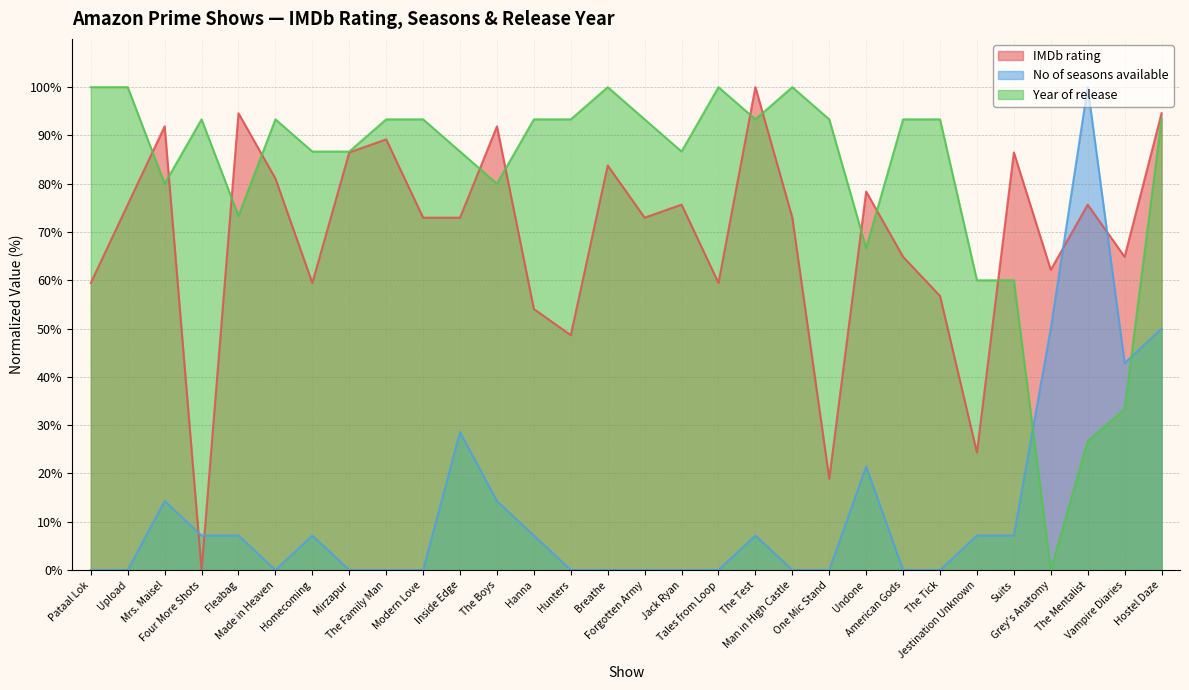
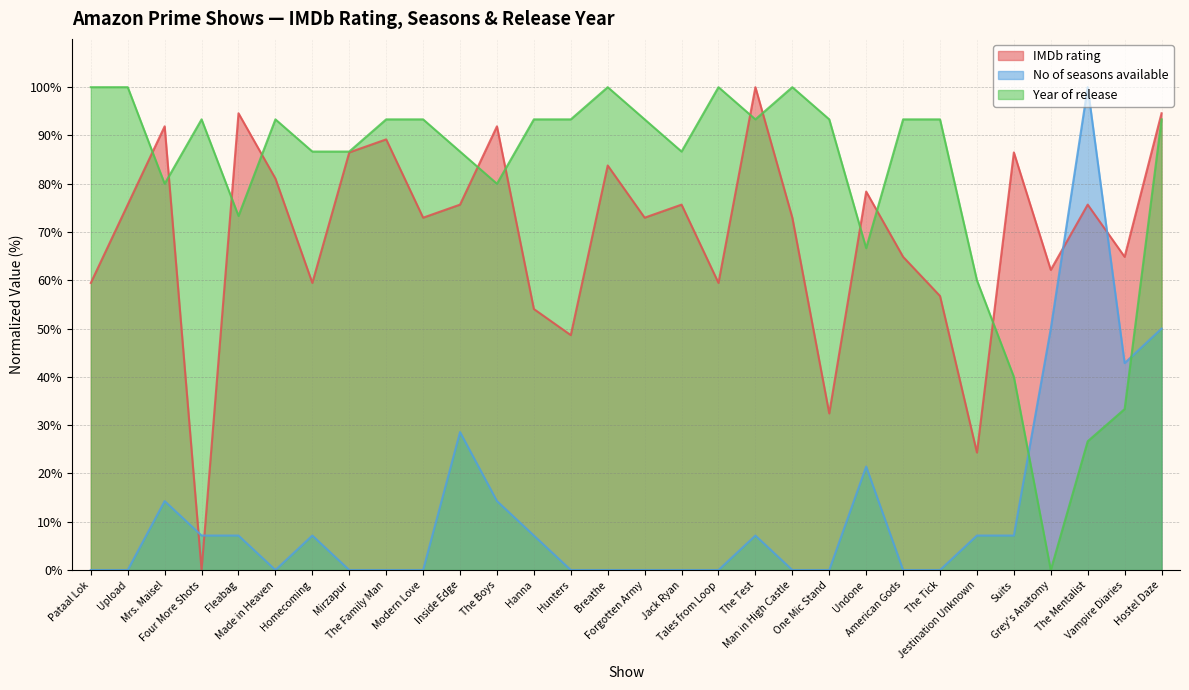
  {
    "IMDb rating": {
      "Pataal Lok": "59%",
      "Upload": "76%",
      "Mrs. Maisel": "92%",
      "Four More Shots": "0%",
      "Fleabag": "95%",
      "Made in Heaven": "81%",
      "Homecoming": "59%",
      "The Family Man": "89%",
      "Modern Love": "73%",
-     "Inside Edge": "73%",
+     "Inside Edge": "76%",
      "The Boys": "92%",
      "Hanna": "54%",
      "Hunters": "49%",
      "Breathe": "84%",
      "Forgotten Army": "73%",
      "Jack Ryan": "76%",
      "Tales from Loop": "59%",
      "The Test": "100%",
      "Man in High Castle": "73%",
-     "One Mic Stand": "19%",
+     "One Mic Stand": "32%",
      "Undone": "78%",
      "American Gods": "65%",
      "The Tick": "57%",
      "Jestination Unknown": "24%",
      "Suits": "86%",
      "Grey's Anatomy": "62%",
      "The Mentalist": "76%",
      "Vampire Diaries": "65%",
      "Hostel Daze": "95%"
    },
    "No of seasons available": {
      "Pataal Lok": "0%",
      "Upload": "0%",
      "Mrs. Maisel": "14%",
      "Four More Shots": "7%",
      "Fleabag": "7%",
      "Made in Heaven": "0%",
      "Homecoming": "7%",
      "Mirzapur": "0%",
      "The Family Man": "0%",
      "Modern Love": "0%",
      "Inside Edge": "29%",
      "The Boys": "14%",
      "Hanna": "7%",
      "Hunters": "0%",
      "Breathe": "0%",
      "Forgotten Army": "0%",
      "Jack Ryan": "0%",
      "Tales from Loop": "0%",
      "The Test": "7%",
      "Man in High Castle": "0%",
      "One Mic Stand": "0%",
      "Undone": "21%",
      "American Gods": "0%",
      "The Tick": "0%",
      "Jestination Unknown": "7%",
      "Suits": "7%",
      "Grey's Anatomy": "50%",
      "Vampire Diaries": "43%",
      "Hostel Daze": "50%"
    },
    "Year of release": {
      "Pataal Lok": "100%",
      "Upload": "100%",
      "Mrs. Maisel": "80%",
      "Four More Shots": "93%",
      "Fleabag": "73%",
      "Made in Heaven": "93%",
      "Homecoming": "87%",
      "The Family Man": "93%",
      "Modern Love": "93%",
      "Inside Edge": "87%",
      "The Boys": "80%",
      "Hanna": "93%",
      "Hunters": "93%",
      "Breathe": "100%",
      "Forgotten Army": "93%",
      "Jack Ryan": "87%",
      "Tales from Loop": "100%",
      "The Test": "93%",
      "Man in High Castle": "100%",
      "One Mic Stand": "93%",
      "Undone": "67%",
      "American Gods": "93%",
      "The Tick": "93%",
      "Jestination Unknown": "60%",
-     "Suits": "60%",
+     "Suits": "40%",
      "Grey's Anatomy": "0%",
      "The Mentalist": "27%",
      "Vampire Diaries": "33%",
      "Hostel Daze": "93%"
    }
  }
